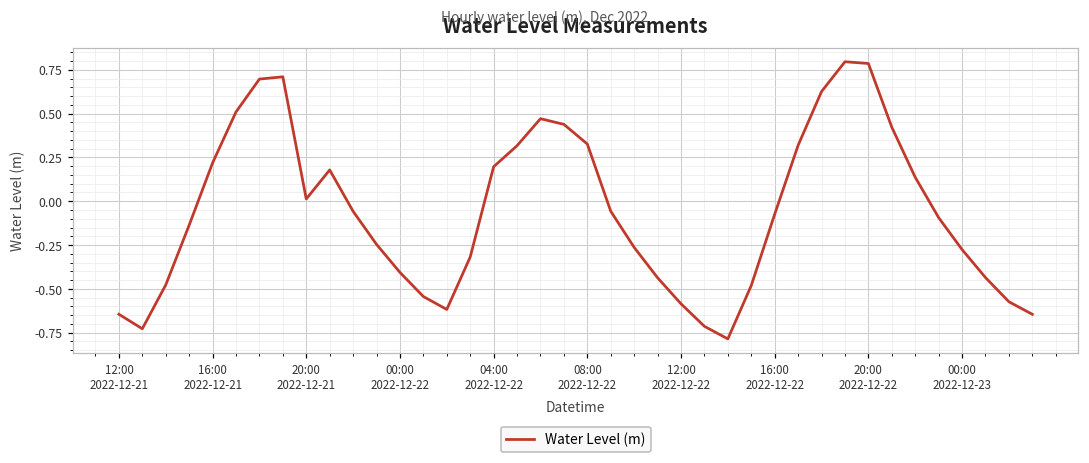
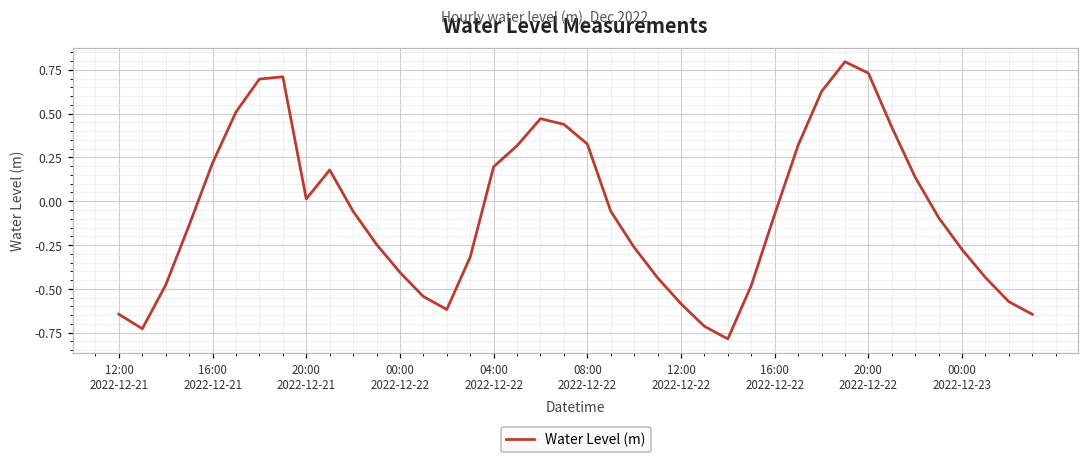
  {
    "12:00 2022-12-21": -0.64,
    "16:00 2022-12-21": 0.22,
    "20:00 2022-12-21": 0.01,
    "00:00 2022-12-22": -0.41,
    "04:00 2022-12-22": 0.20,
    "08:00 2022-12-22": 0.33,
    "12:00 2022-12-22": -0.59,
    "16:00 2022-12-22": -0.07,
-   "20:00 2022-12-22": 0.79,
+   "20:00 2022-12-22": 0.73,
    "00:00 2022-12-23": -0.28
  }
